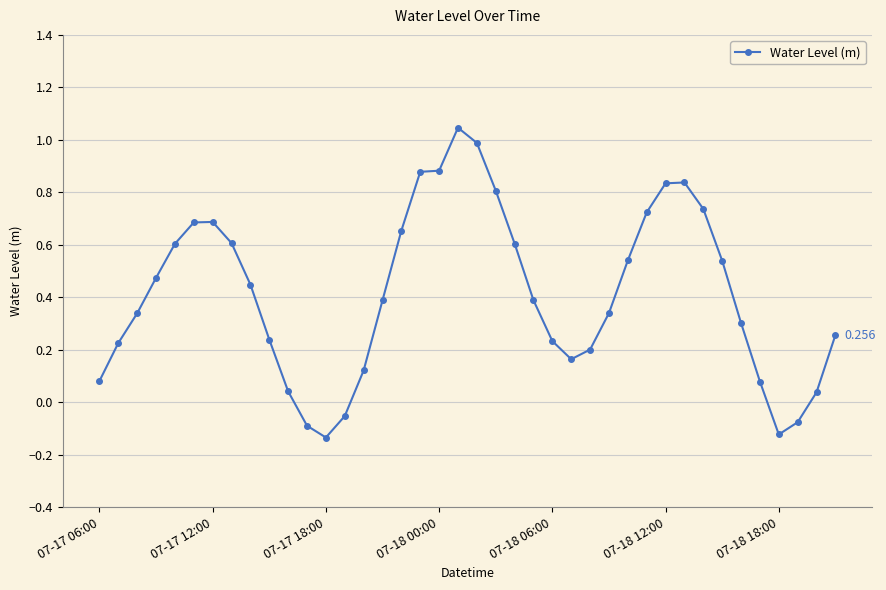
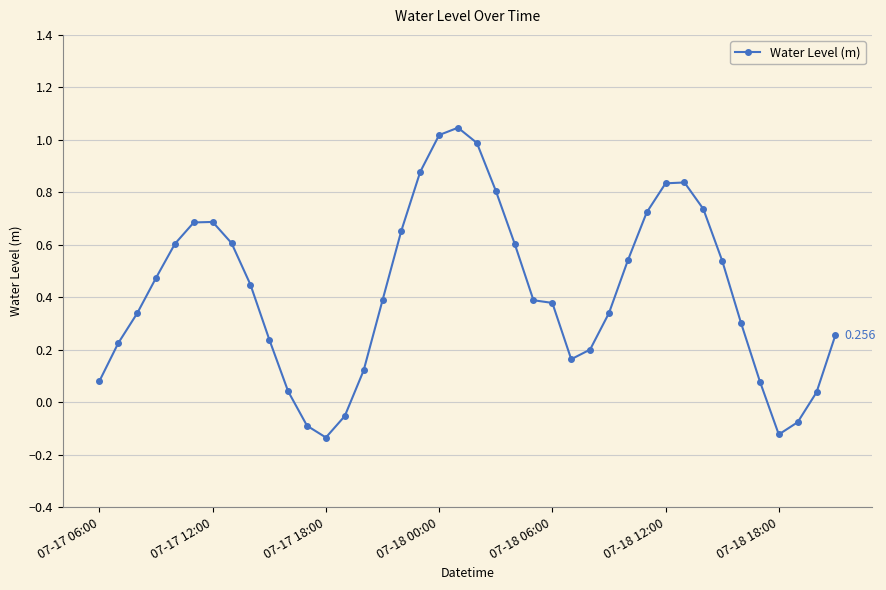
  {
    "07-17 06:00": 0.08,
    "07-17 12:00": 0.69,
    "07-17 18:00": -0.13,
-   "07-18 00:00": 0.88,
-   "07-18 06:00": 0.23,
+   "07-18 00:00": 1.02,
+   "07-18 06:00": 0.38,
    "07-18 12:00": 0.83,
    "07-18 18:00": -0.12
  }
